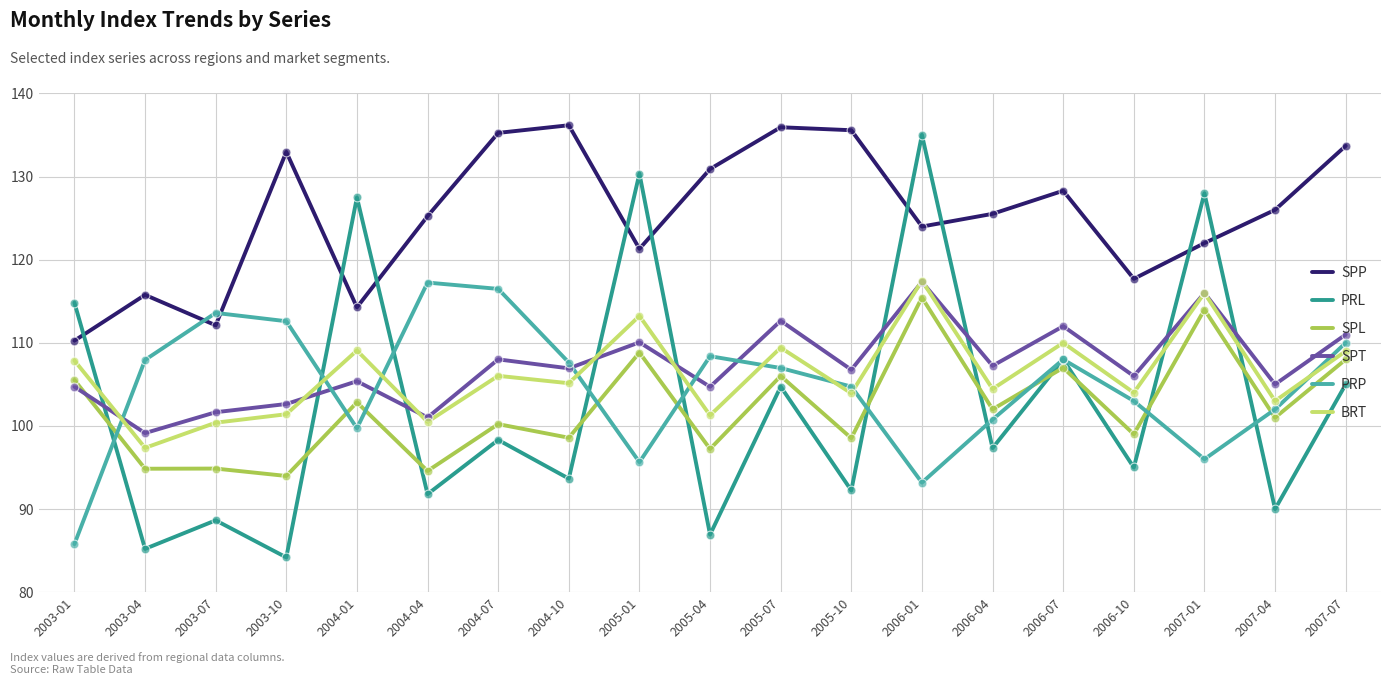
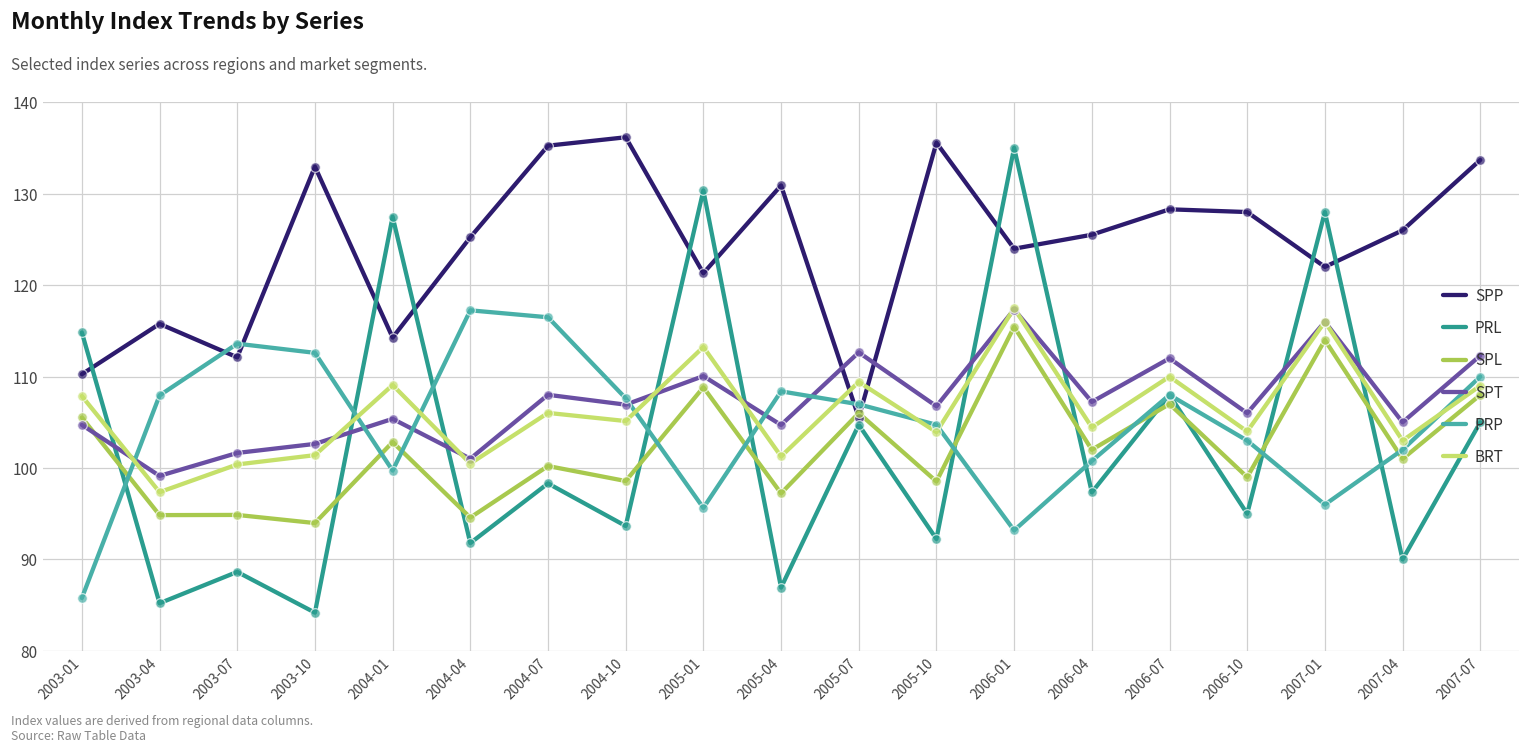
  {
    "SPP": {
      "2003-01": 110,
      "2003-04": 116,
      "2003-07": 112,
      "2003-10": 133,
      "2004-01": 114,
      "2004-04": 125,
      "2004-07": 135,
      "2004-10": 136,
      "2005-01": 121,
      "2005-04": 131,
-     "2005-07": 136,
+     "2005-07": 106,
      "2005-10": 136,
      "2006-01": 124,
      "2006-04": 126,
      "2006-07": 128,
-     "2006-10": 118,
+     "2006-10": 128,
      "2007-01": 122,
      "2007-04": 126,
      "2007-07": 134
    },
    "SPT": {
      "2003-01": 105,
      "2003-04": 99,
      "2003-07": 102,
      "2003-10": 103,
      "2004-01": 105,
      "2004-04": 101,
      "2004-07": 108,
      "2004-10": 107,
      "2005-01": 110,
      "2005-04": 105,
      "2005-07": 113,
      "2005-10": 107,
      "2006-04": 107,
      "2006-07": 112,
      "2006-10": 106,
      "2007-04": 105,
-     "2007-07": 111
+     "2007-07": 112
    }
  }
